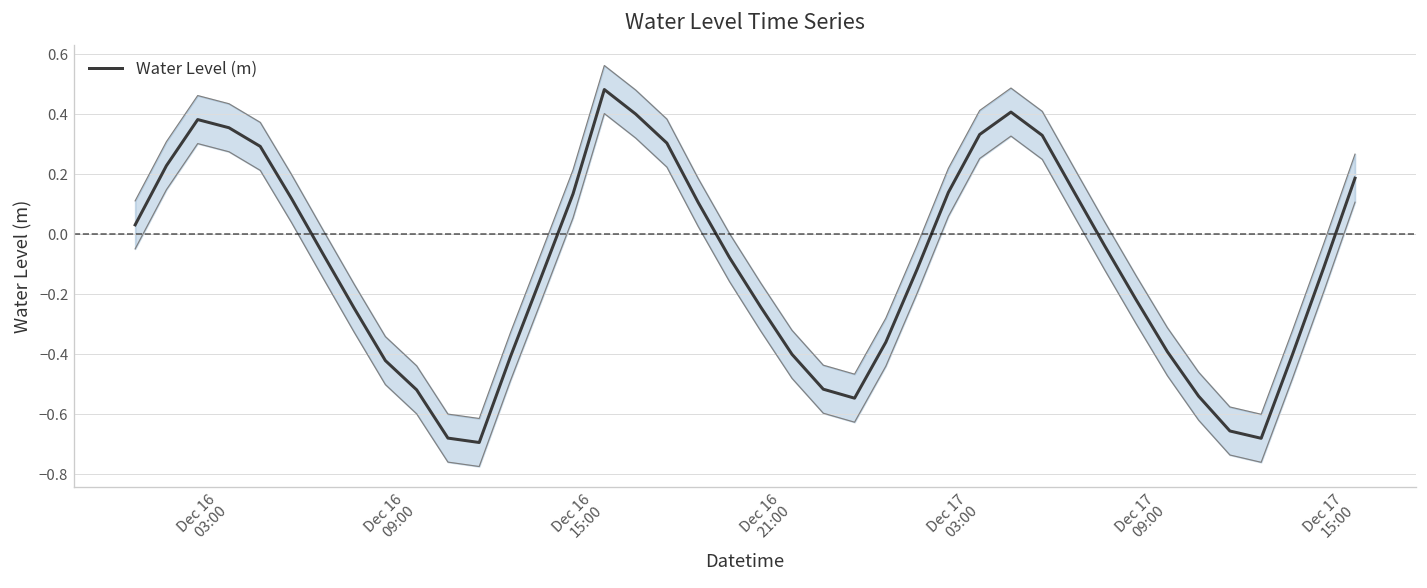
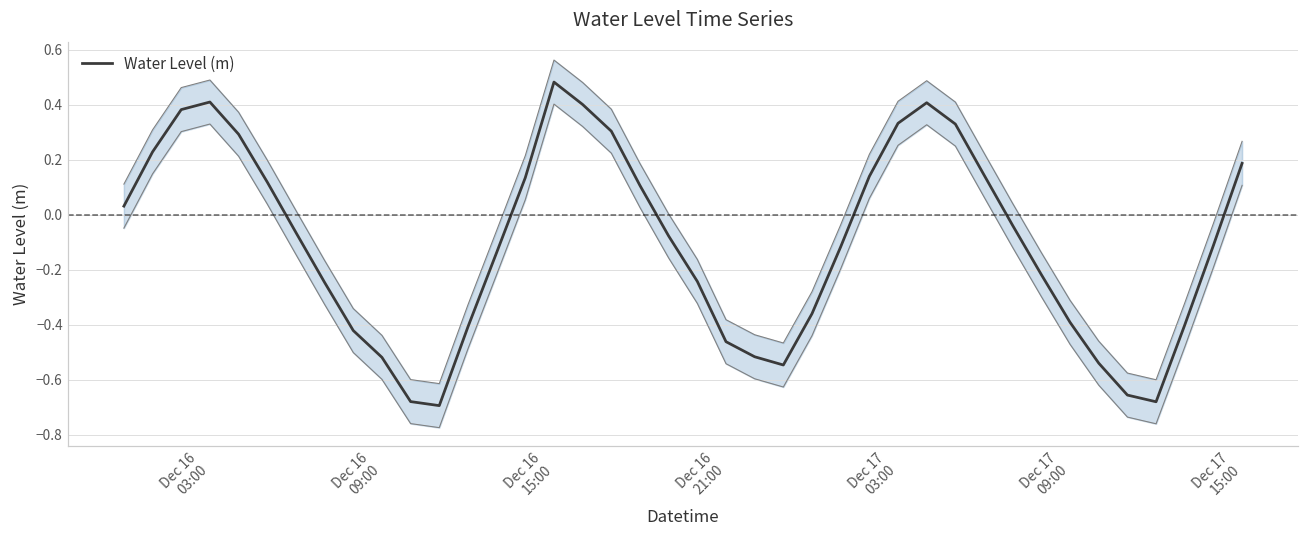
  {
    "Water Level (m)": {
-     "Dec 16 03:00": 0.35,
+     "Dec 16 03:00": 0.41,
      "Dec 16 09:00": -0.52,
      "Dec 16 15:00": 0.48,
-     "Dec 16 21:00": -0.40,
+     "Dec 16 21:00": -0.46,
      "Dec 17 03:00": 0.33,
      "Dec 17 09:00": -0.39,
      "Dec 17 15:00": 0.19
    }
  }
